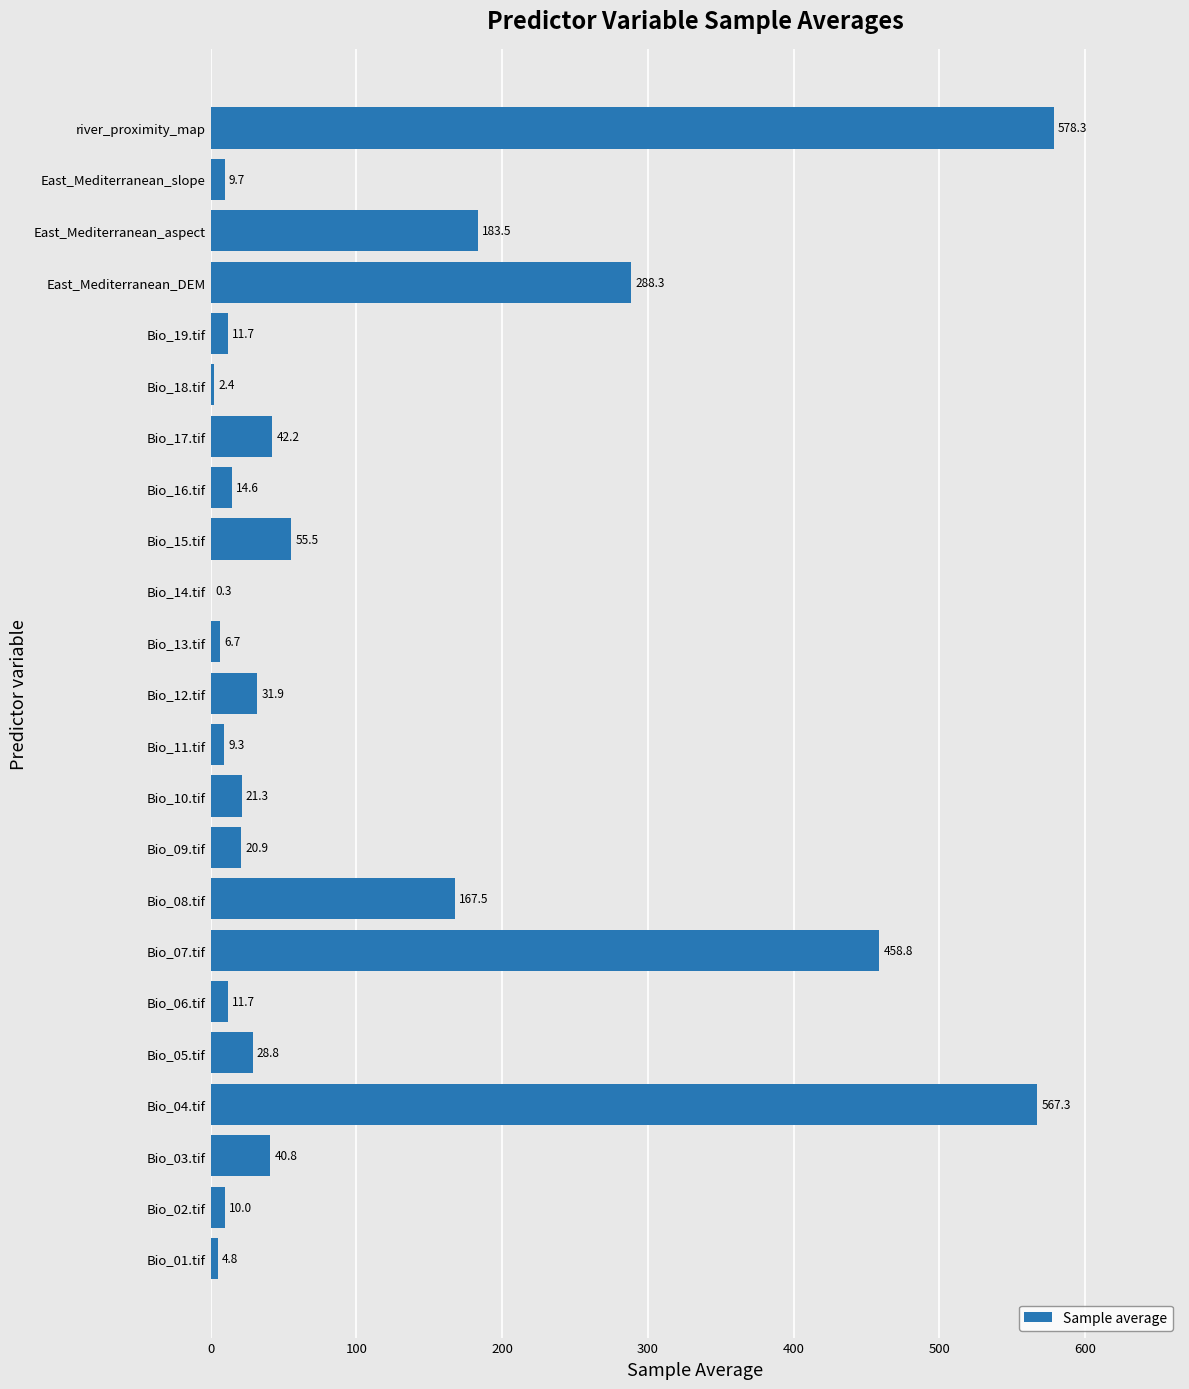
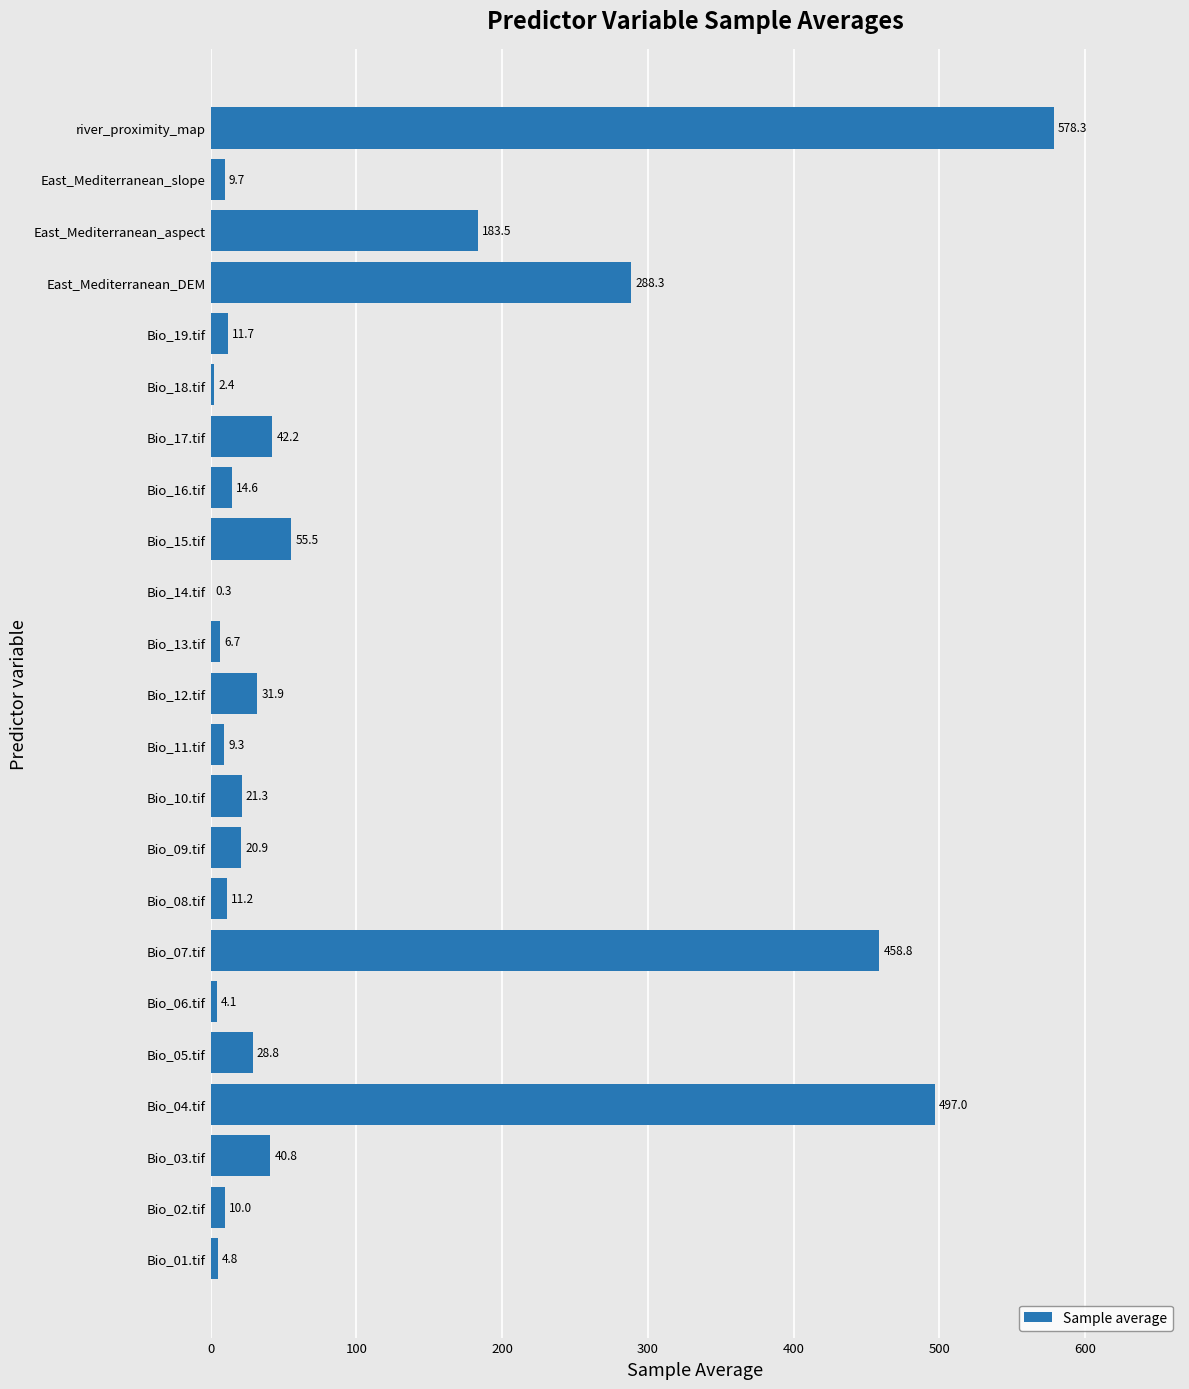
  {
    "river_proximity_map": 578.3,
    "East_Mediterranean_slope": 9.7,
    "East_Mediterranean_aspect": 183.5,
    "East_Mediterranean_DEM": 288.3,
    "Bio_19.tif": 11.7,
    "Bio_18.tif": 2.4,
    "Bio_17.tif": 42.2,
    "Bio_16.tif": 14.6,
    "Bio_15.tif": 55.5,
    "Bio_14.tif": 0.3,
    "Bio_13.tif": 6.7,
    "Bio_12.tif": 31.9,
    "Bio_11.tif": 9.3,
    "Bio_10.tif": 21.3,
    "Bio_09.tif": 20.9,
-   "Bio_08.tif": 167.5,
+   "Bio_08.tif": 11.2,
    "Bio_07.tif": 458.8,
-   "Bio_06.tif": 11.7,
+   "Bio_06.tif": 4.1,
    "Bio_05.tif": 28.8,
-   "Bio_04.tif": 567.3,
+   "Bio_04.tif": 497.0,
    "Bio_03.tif": 40.8,
    "Bio_02.tif": 10.0,
    "Bio_01.tif": 4.8
  }
